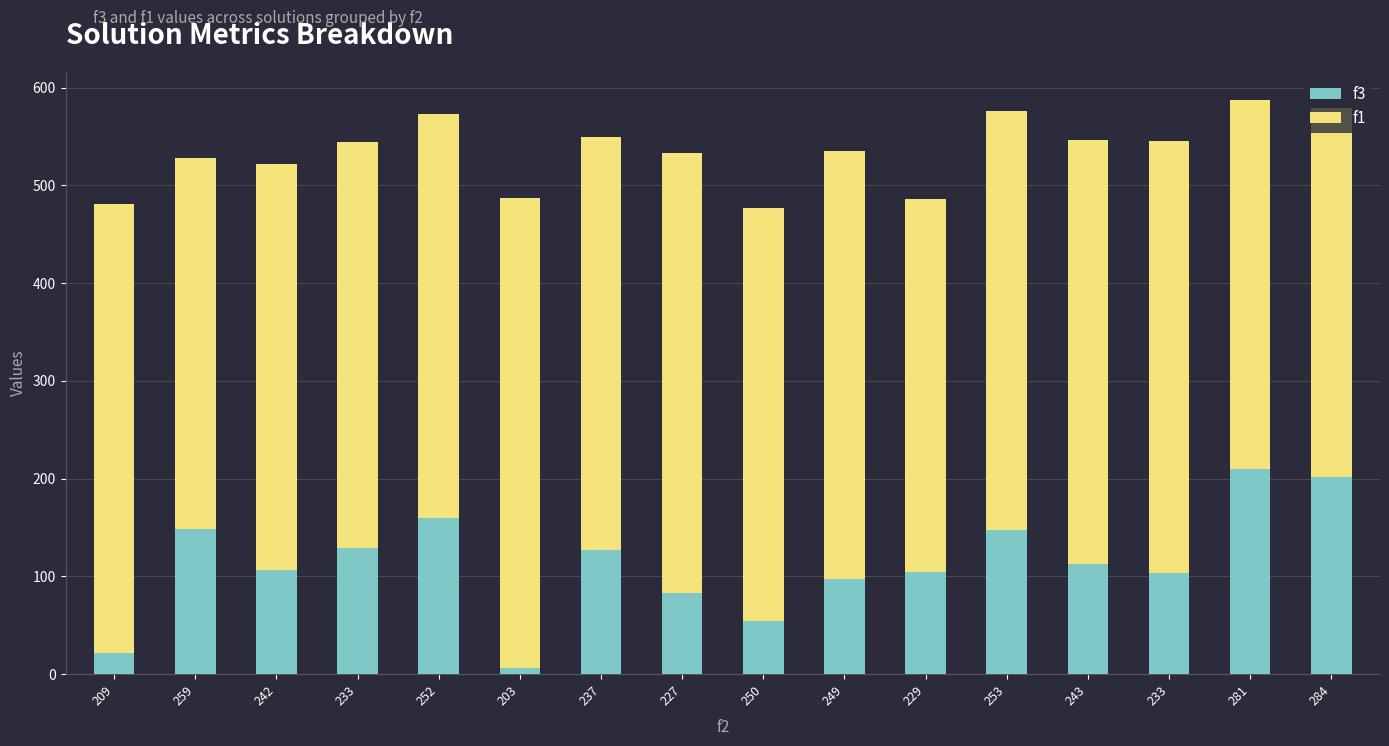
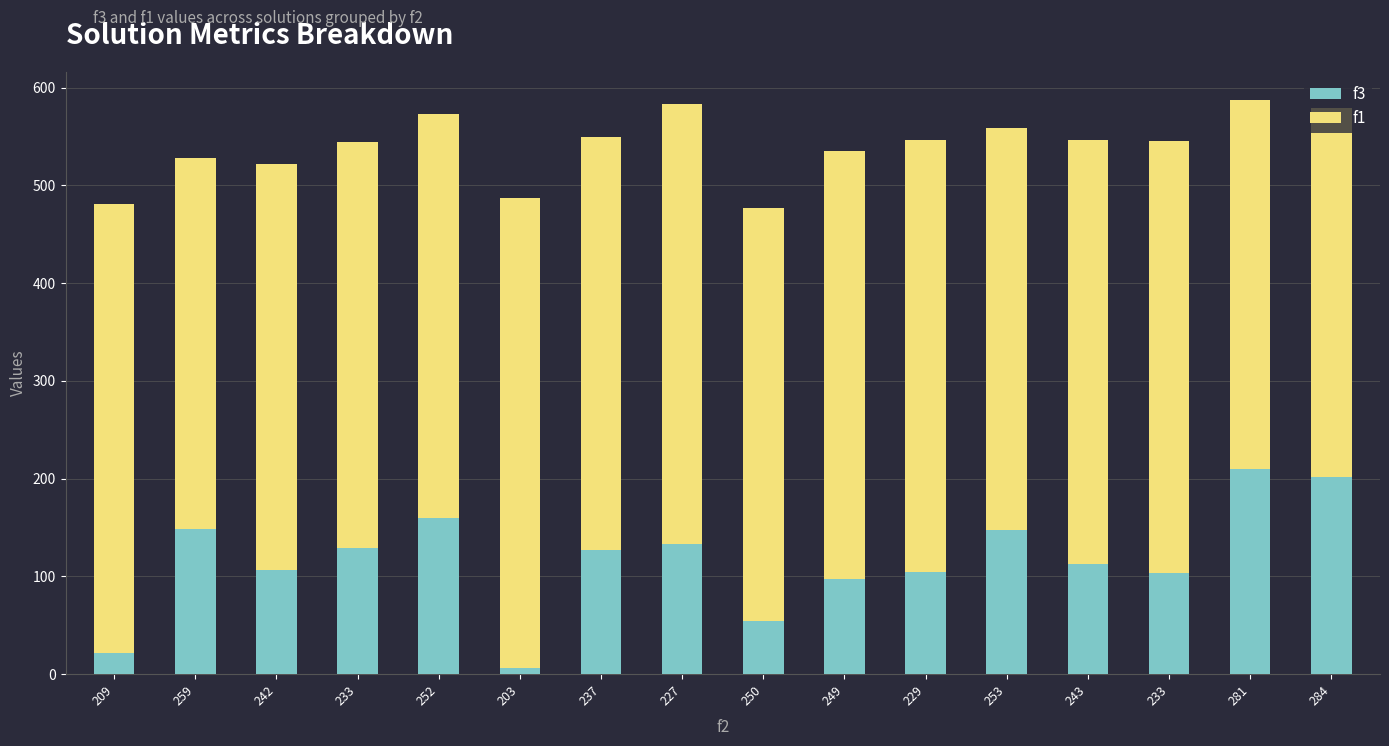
  {
    "f3": {
      "209": 20,
      "259": 150,
      "242": 110,
      "252": 160,
      "203": 10,
      "237": 130,
-     "227": 80,
+     "227": 130,
      "250": 50,
      "249": 100,
      "229": 100,
      "253": 150,
      "243": 110,
      "281": 210,
      "284": 200
    },
    "f1": {
      "209": 460,
      "259": 380,
      "242": 420,
      "252": 410,
      "203": 480,
      "237": 420,
      "227": 450,
      "250": 420,
      "249": 440,
-     "229": 380,
-     "253": 430,
+     "229": 440,
+     "253": 410,
      "243": 430,
      "281": 380
    }
  }
